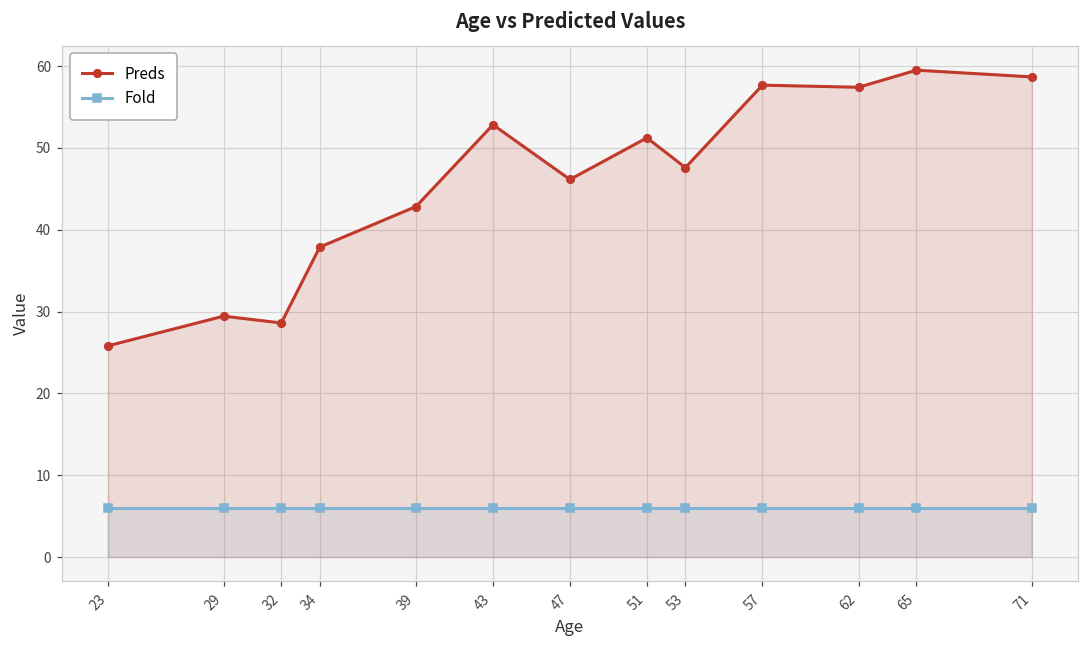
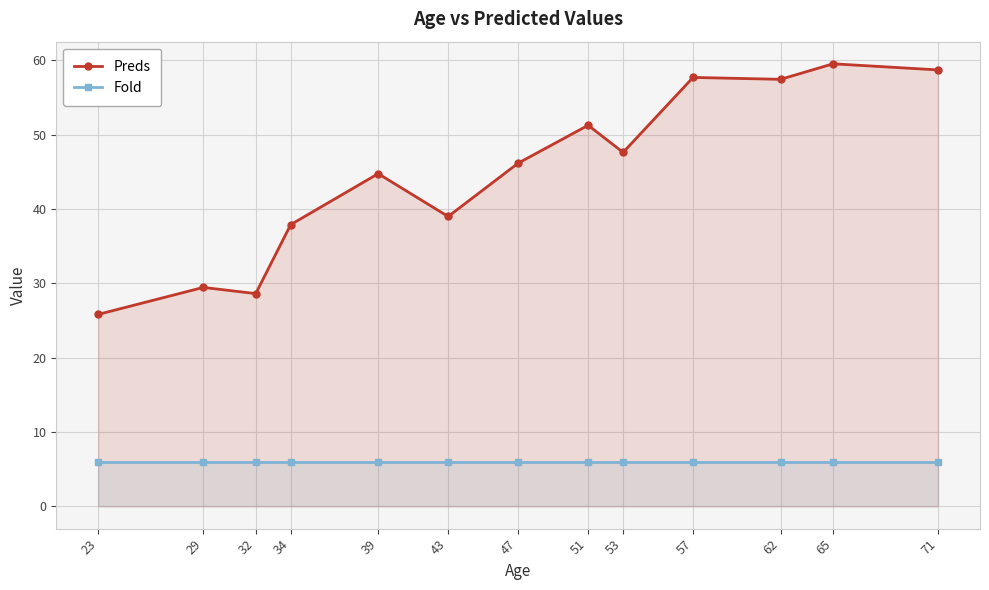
  {
    "Preds": {
      "23": 26,
      "29": 29,
      "32": 29,
      "34": 38,
-     "39": 43,
-     "43": 53,
+     "39": 45,
+     "43": 39,
      "47": 46,
      "51": 51,
      "53": 48,
      "57": 58,
      "62": 57,
      "65": 60,
      "71": 59
    },
    "Fold": {
      "23": 6,
      "29": 6,
      "32": 6,
      "34": 6,
      "39": 6,
      "43": 6,
      "47": 6,
      "51": 6,
      "53": 6,
      "57": 6,
      "62": 6,
      "65": 6,
      "71": 6
    }
  }
